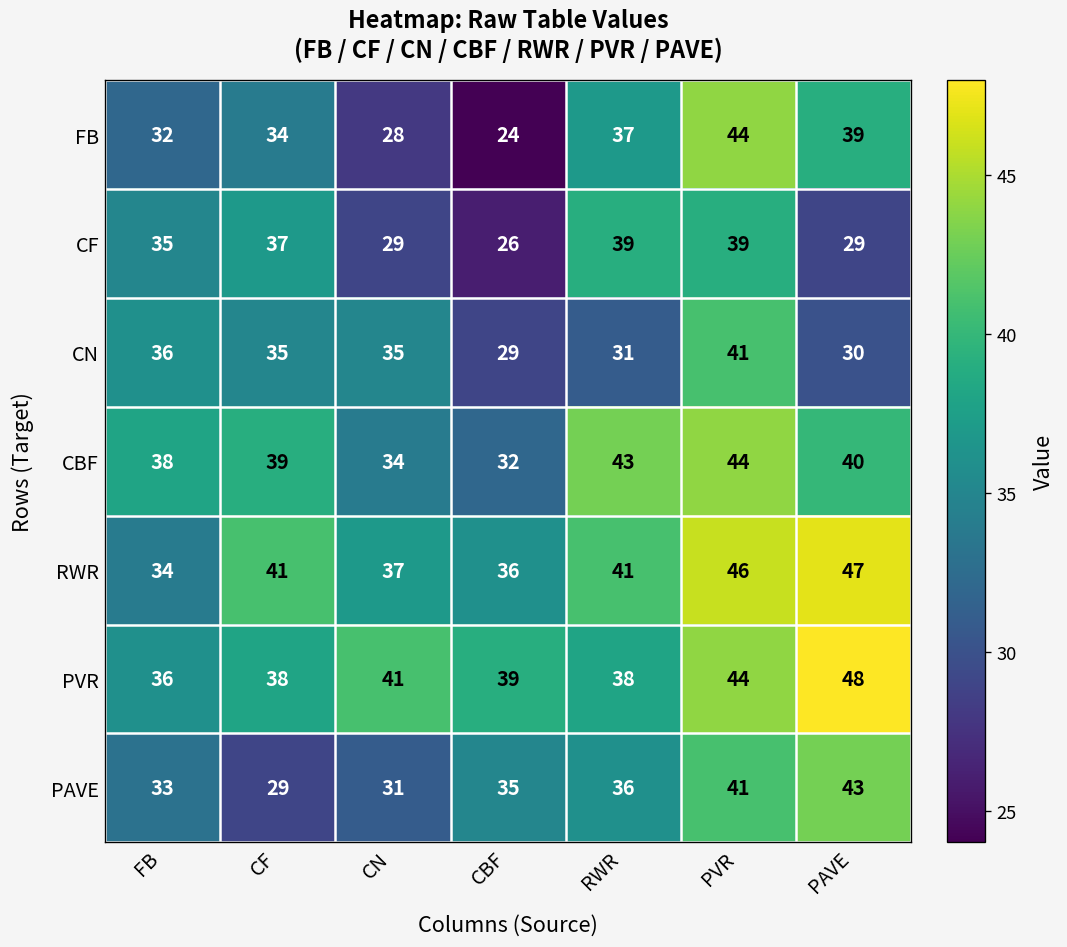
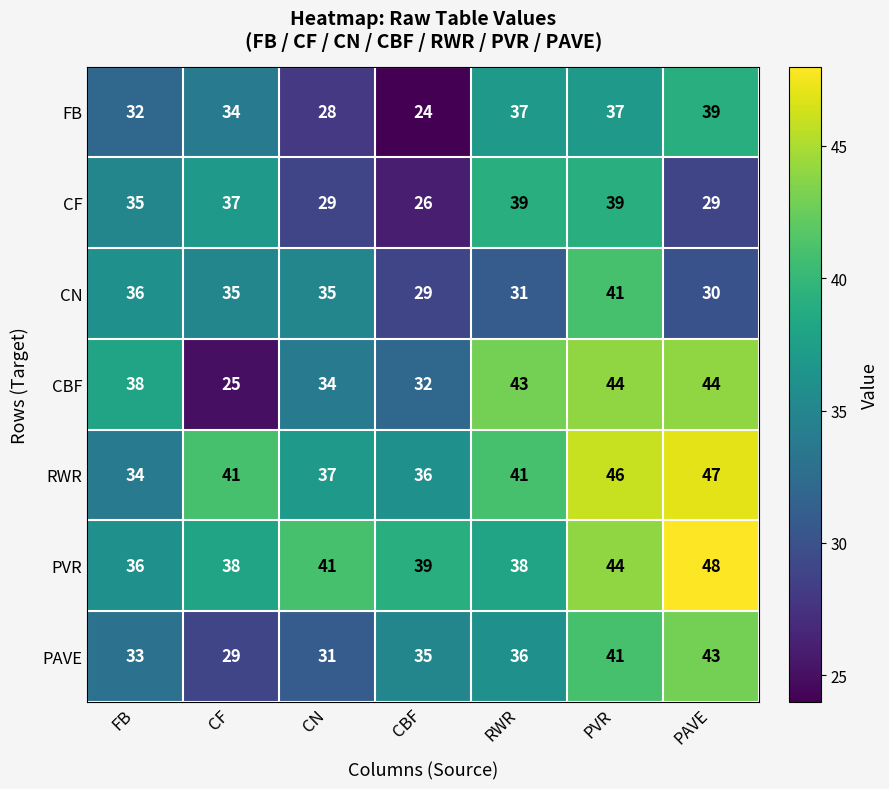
  {
    "FB": {
      "FB": 32,
      "CF": 34,
      "CN": 28,
      "CBF": 24,
      "RWR": 37,
-     "PVR": 44,
+     "PVR": 37,
      "PAVE": 39
    },
    "CF": {
      "FB": 35,
      "CF": 37,
      "CN": 29,
      "CBF": 26,
      "RWR": 39,
      "PVR": 39,
      "PAVE": 29
    },
    "CN": {
      "FB": 36,
      "CF": 35,
      "CN": 35,
      "CBF": 29,
      "RWR": 31,
      "PVR": 41,
      "PAVE": 30
    },
    "CBF": {
      "FB": 38,
-     "CF": 39,
+     "CF": 25,
      "CN": 34,
      "CBF": 32,
      "RWR": 43,
      "PVR": 44,
-     "PAVE": 40
+     "PAVE": 44
    },
    "RWR": {
      "FB": 34,
      "CF": 41,
      "CN": 37,
      "CBF": 36,
      "RWR": 41,
      "PVR": 46,
      "PAVE": 47
    },
    "PVR": {
      "FB": 36,
      "CF": 38,
      "CN": 41,
      "CBF": 39,
      "RWR": 38,
      "PVR": 44,
      "PAVE": 48
    },
    "PAVE": {
      "FB": 33,
      "CF": 29,
      "CN": 31,
      "CBF": 35,
      "RWR": 36,
      "PVR": 41,
      "PAVE": 43
    }
  }
